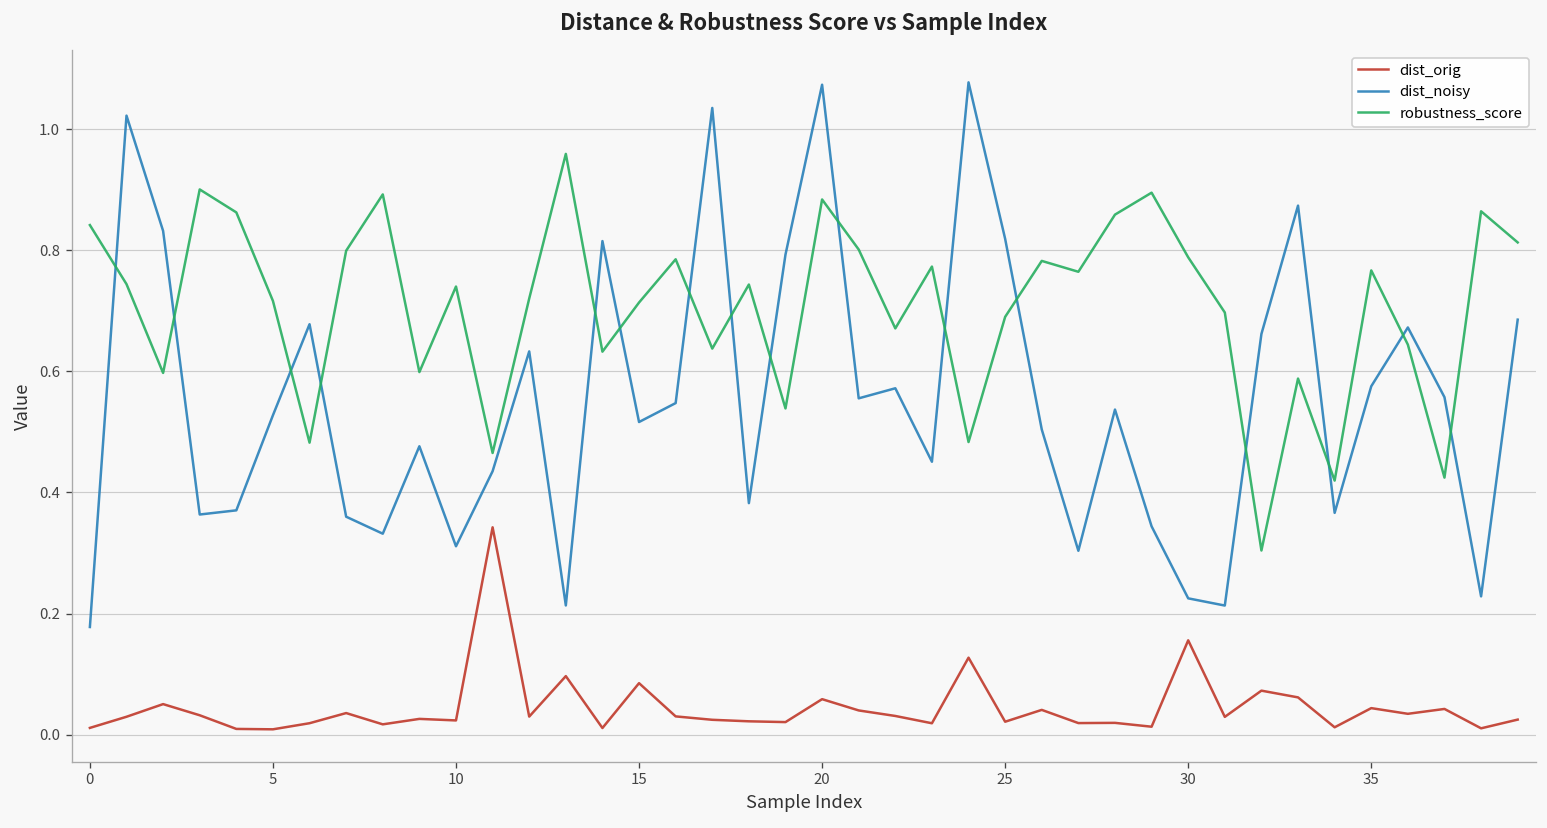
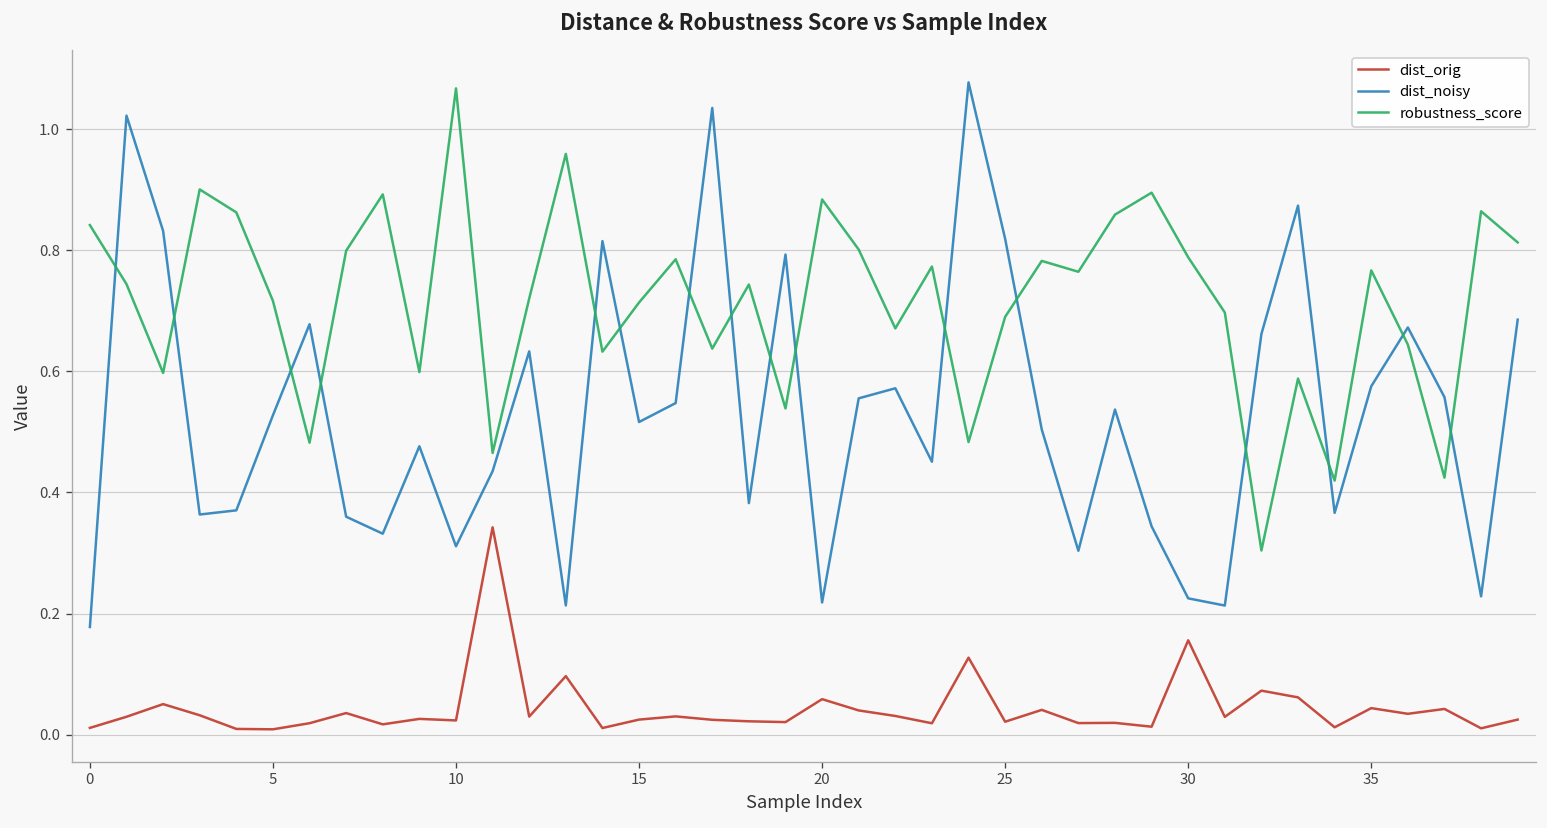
  {
    "dist_orig": {
      "0": 0.01,
      "5": 0.01,
      "10": 0.02,
-     "15": 0.08,
+     "15": 0.02,
      "20": 0.06,
      "25": 0.02,
      "30": 0.16,
      "35": 0.04
    },
    "dist_noisy": {
      "0": 0.18,
      "5": 0.53,
      "10": 0.31,
      "15": 0.52,
-     "20": 1.07,
+     "20": 0.22,
      "25": 0.82,
      "30": 0.23,
      "35": 0.58
    },
    "robustness_score": {
      "0": 0.84,
      "5": 0.72,
-     "10": 0.74,
+     "10": 1.07,
      "15": 0.71,
      "20": 0.88,
      "25": 0.69,
      "30": 0.79,
      "35": 0.77
    }
  }
